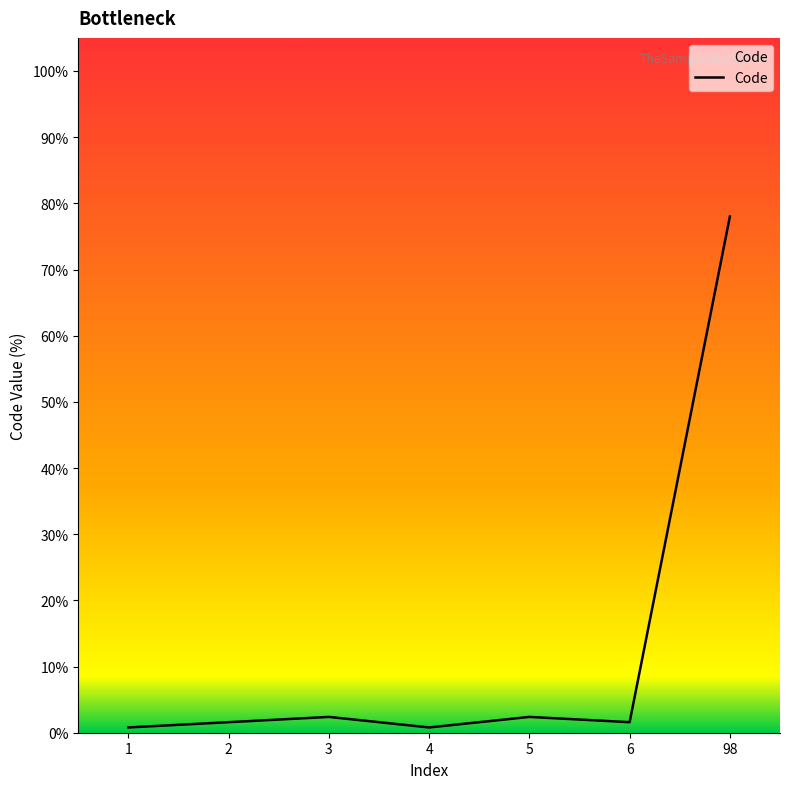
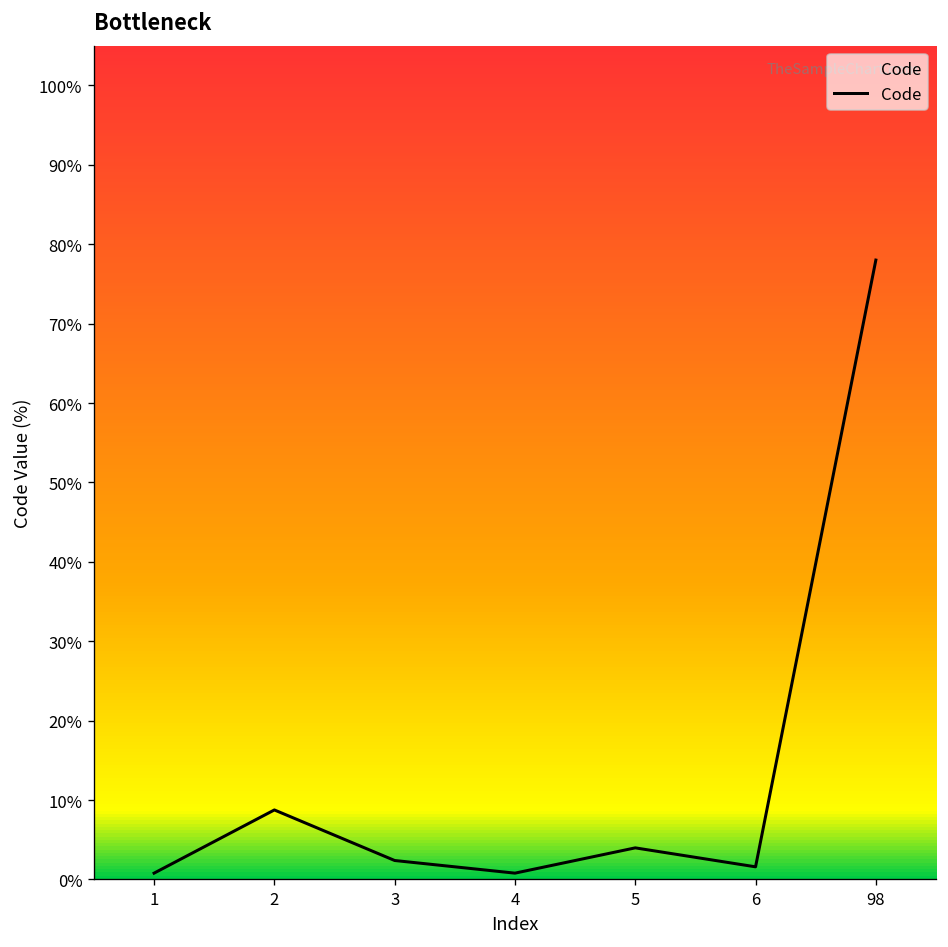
  {
    "1": "1%",
-   "2": "2%",
+   "2": "9%",
    "3": "2%",
    "4": "1%",
-   "5": "2%",
+   "5": "4%",
    "6": "2%",
    "98": "78%"
  }
